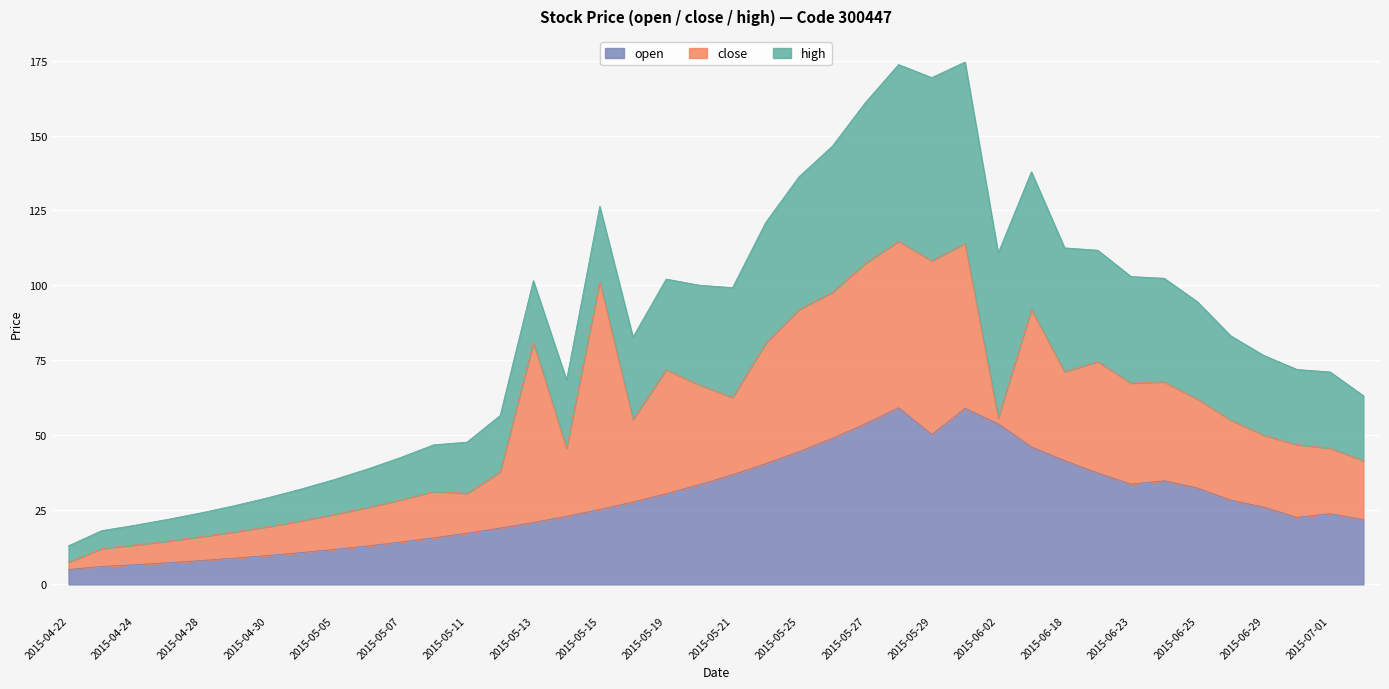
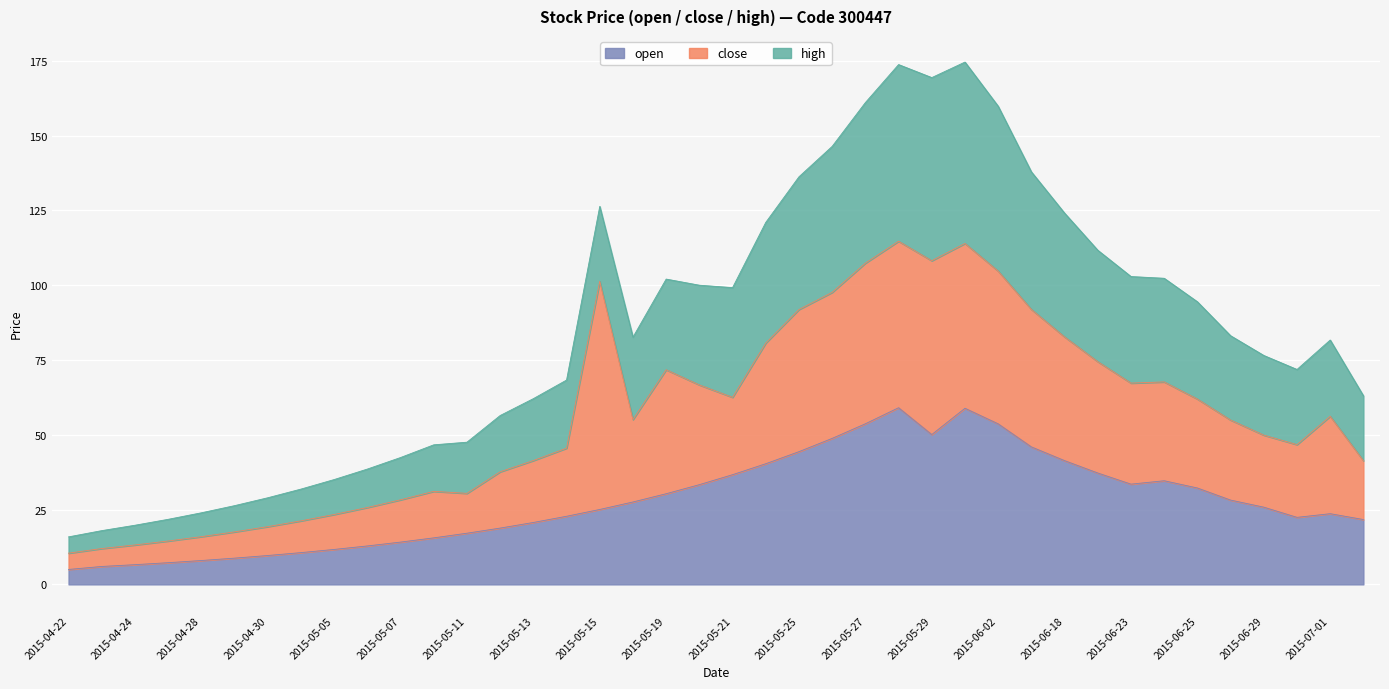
  {
    "close": {
-     "2015-04-22": 2,
+     "2015-04-22": 5,
      "2015-04-24": 7,
      "2015-04-28": 8,
      "2015-04-30": 10,
      "2015-05-05": 12,
      "2015-05-07": 14,
      "2015-05-11": 13,
-     "2015-05-13": 60,
+     "2015-05-13": 21,
      "2015-05-15": 76,
      "2015-05-19": 41,
      "2015-05-21": 26,
      "2015-05-25": 48,
      "2015-05-27": 54,
      "2015-05-29": 58,
-     "2015-06-02": 2,
-     "2015-06-18": 30,
+     "2015-06-02": 51,
+     "2015-06-18": 41,
      "2015-06-23": 34,
      "2015-06-25": 30,
      "2015-06-29": 24,
-     "2015-07-01": 22
+     "2015-07-01": 33
    }
  }
